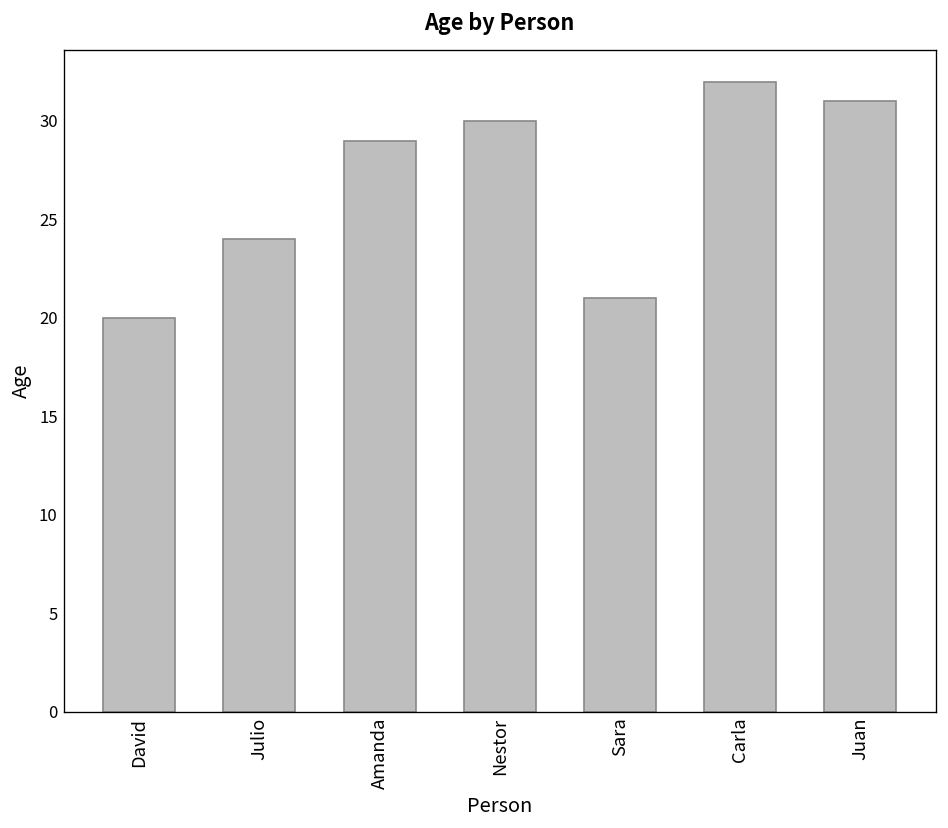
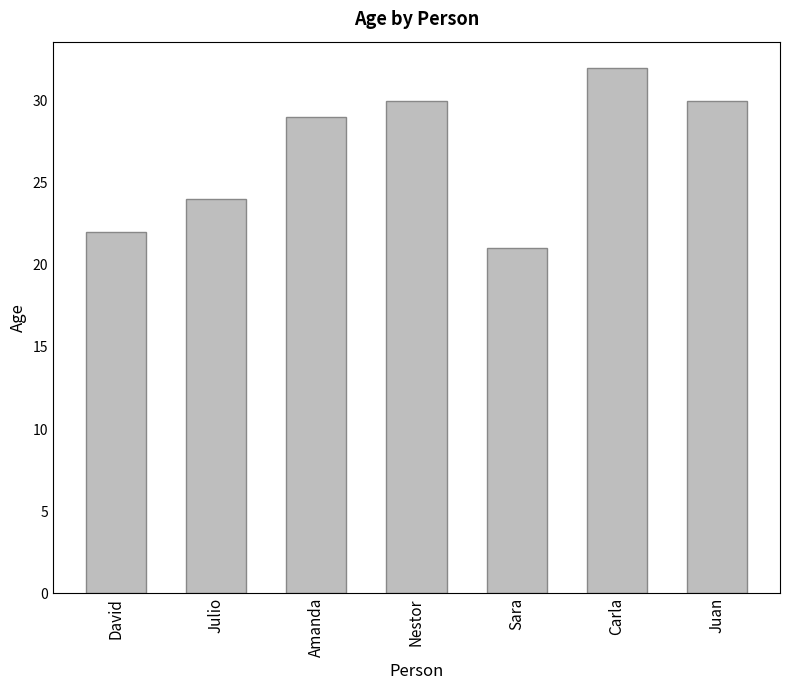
  {
-   "David": 20,
+   "David": 22,
    "Julio": 24,
    "Amanda": 29,
    "Nestor": 30,
    "Sara": 21,
    "Carla": 32,
-   "Juan": 31
+   "Juan": 30
  }
